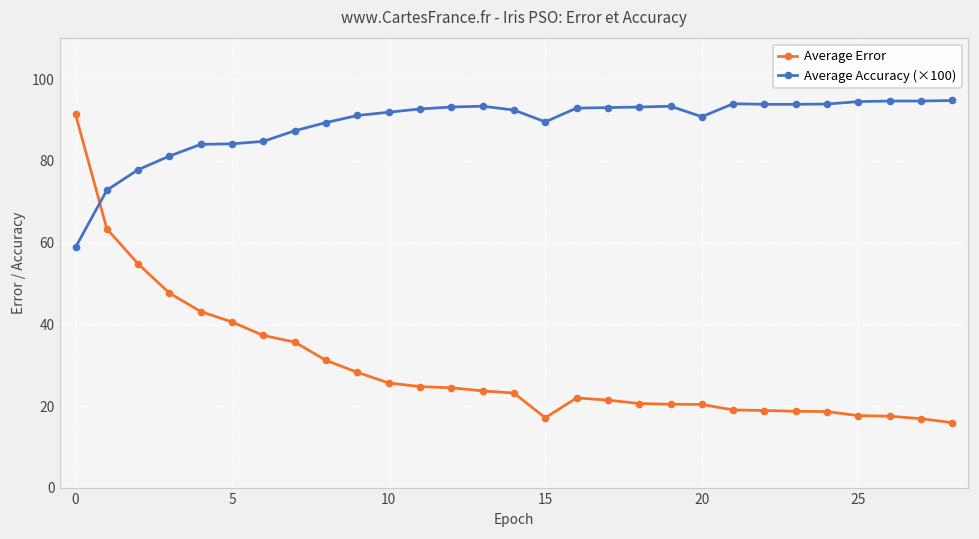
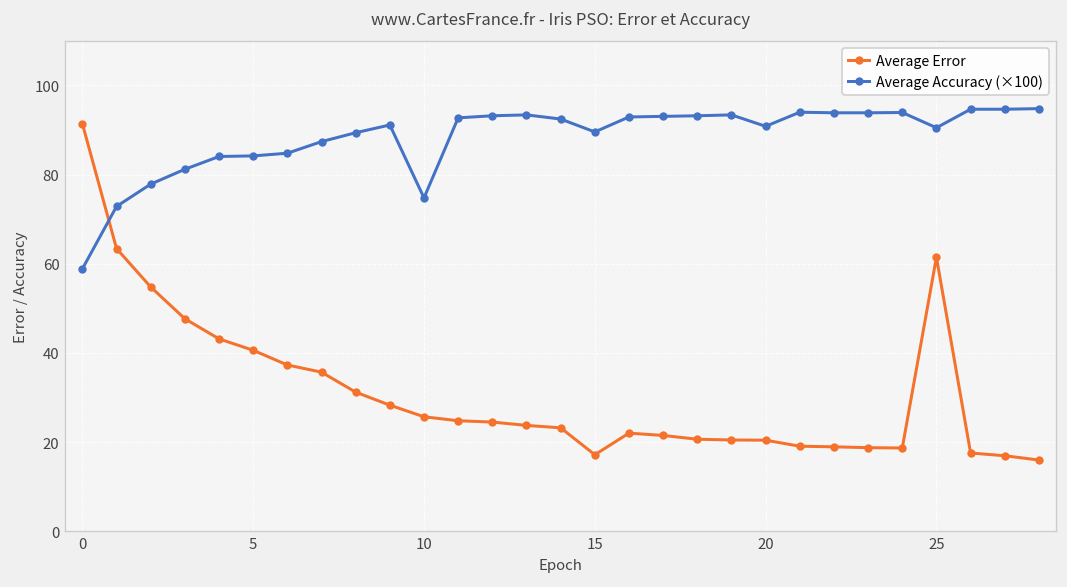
  {
    "Average Error": {
      "0": 91,
      "5": 41,
      "10": 26,
      "15": 17,
      "20": 20,
-     "25": 18
+     "25": 61
    },
    "Average Accuracy (×100)": {
      "0": 59,
      "5": 84,
-     "10": 92,
+     "10": 75,
      "15": 90,
      "20": 91,
-     "25": 95
+     "25": 91
    }
  }
